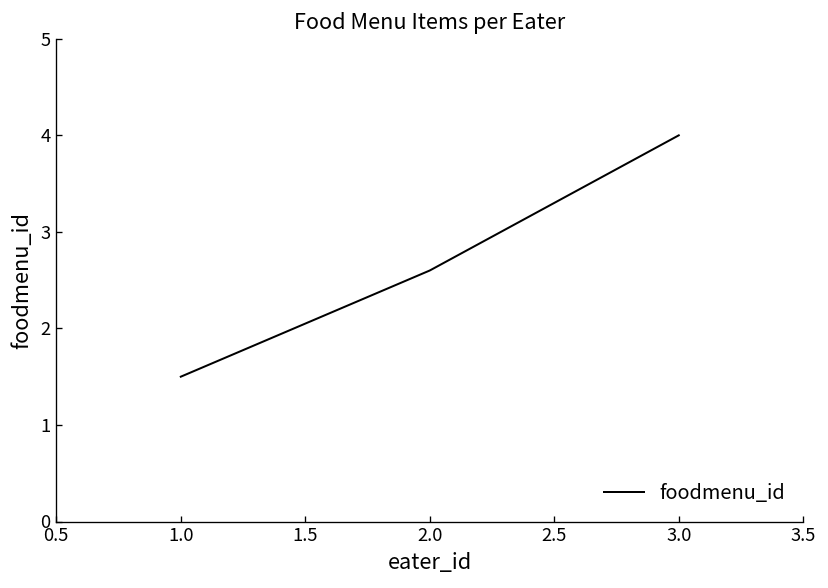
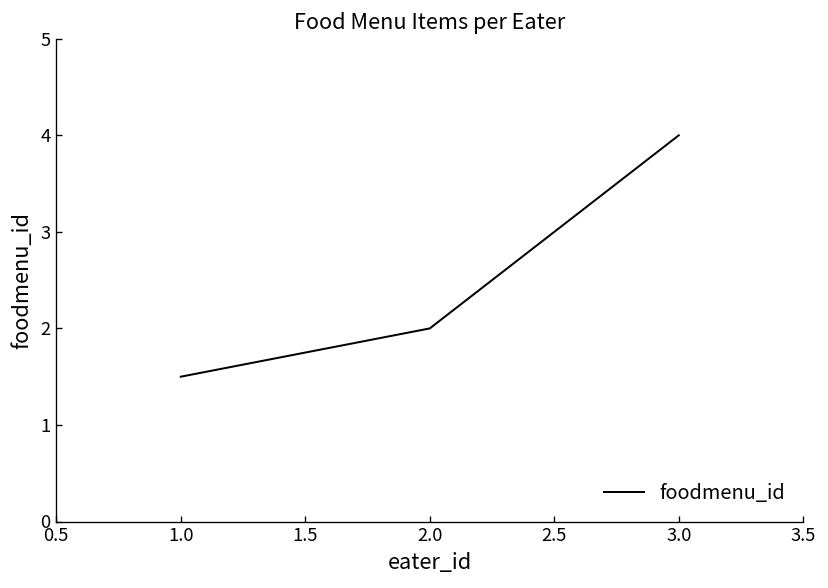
  {
    "1.0": 1.5,
-   "2.0": 2.6,
+   "2.0": 2.0,
    "3.0": 4.0
  }
